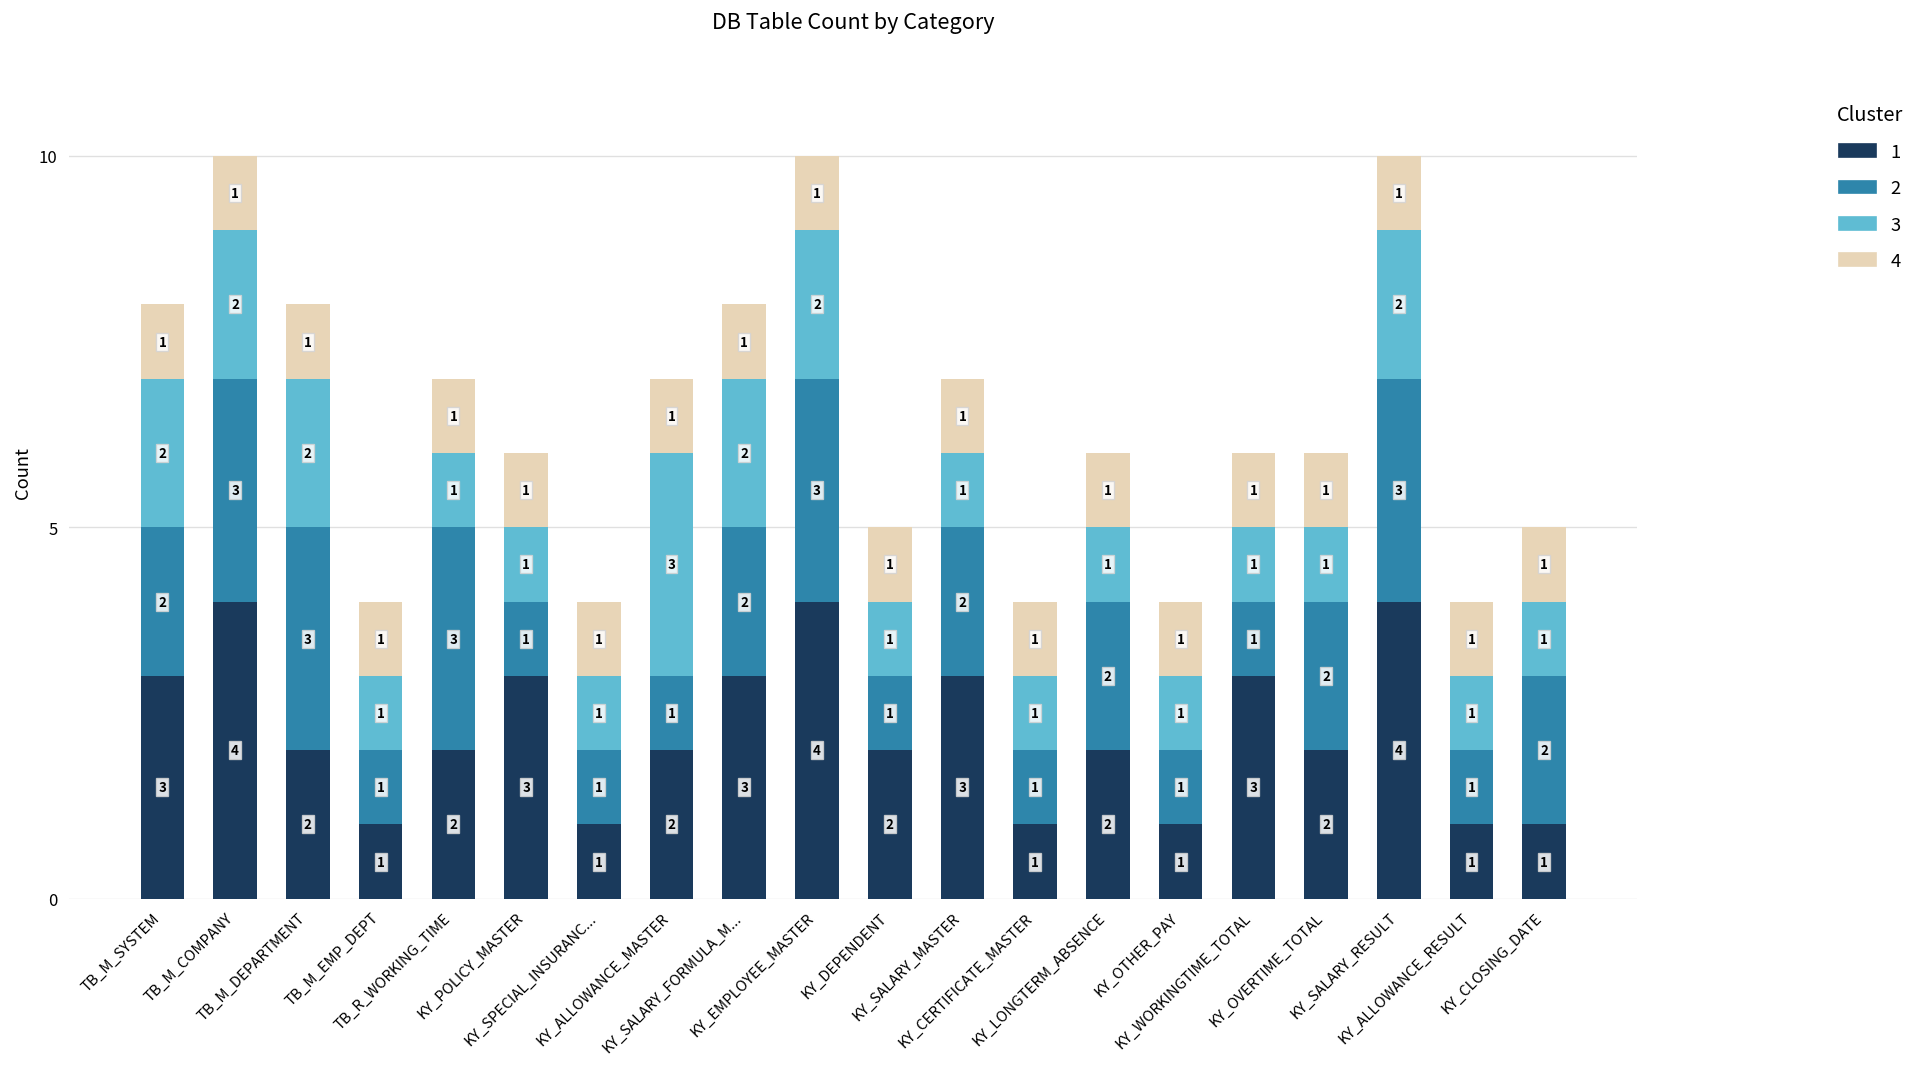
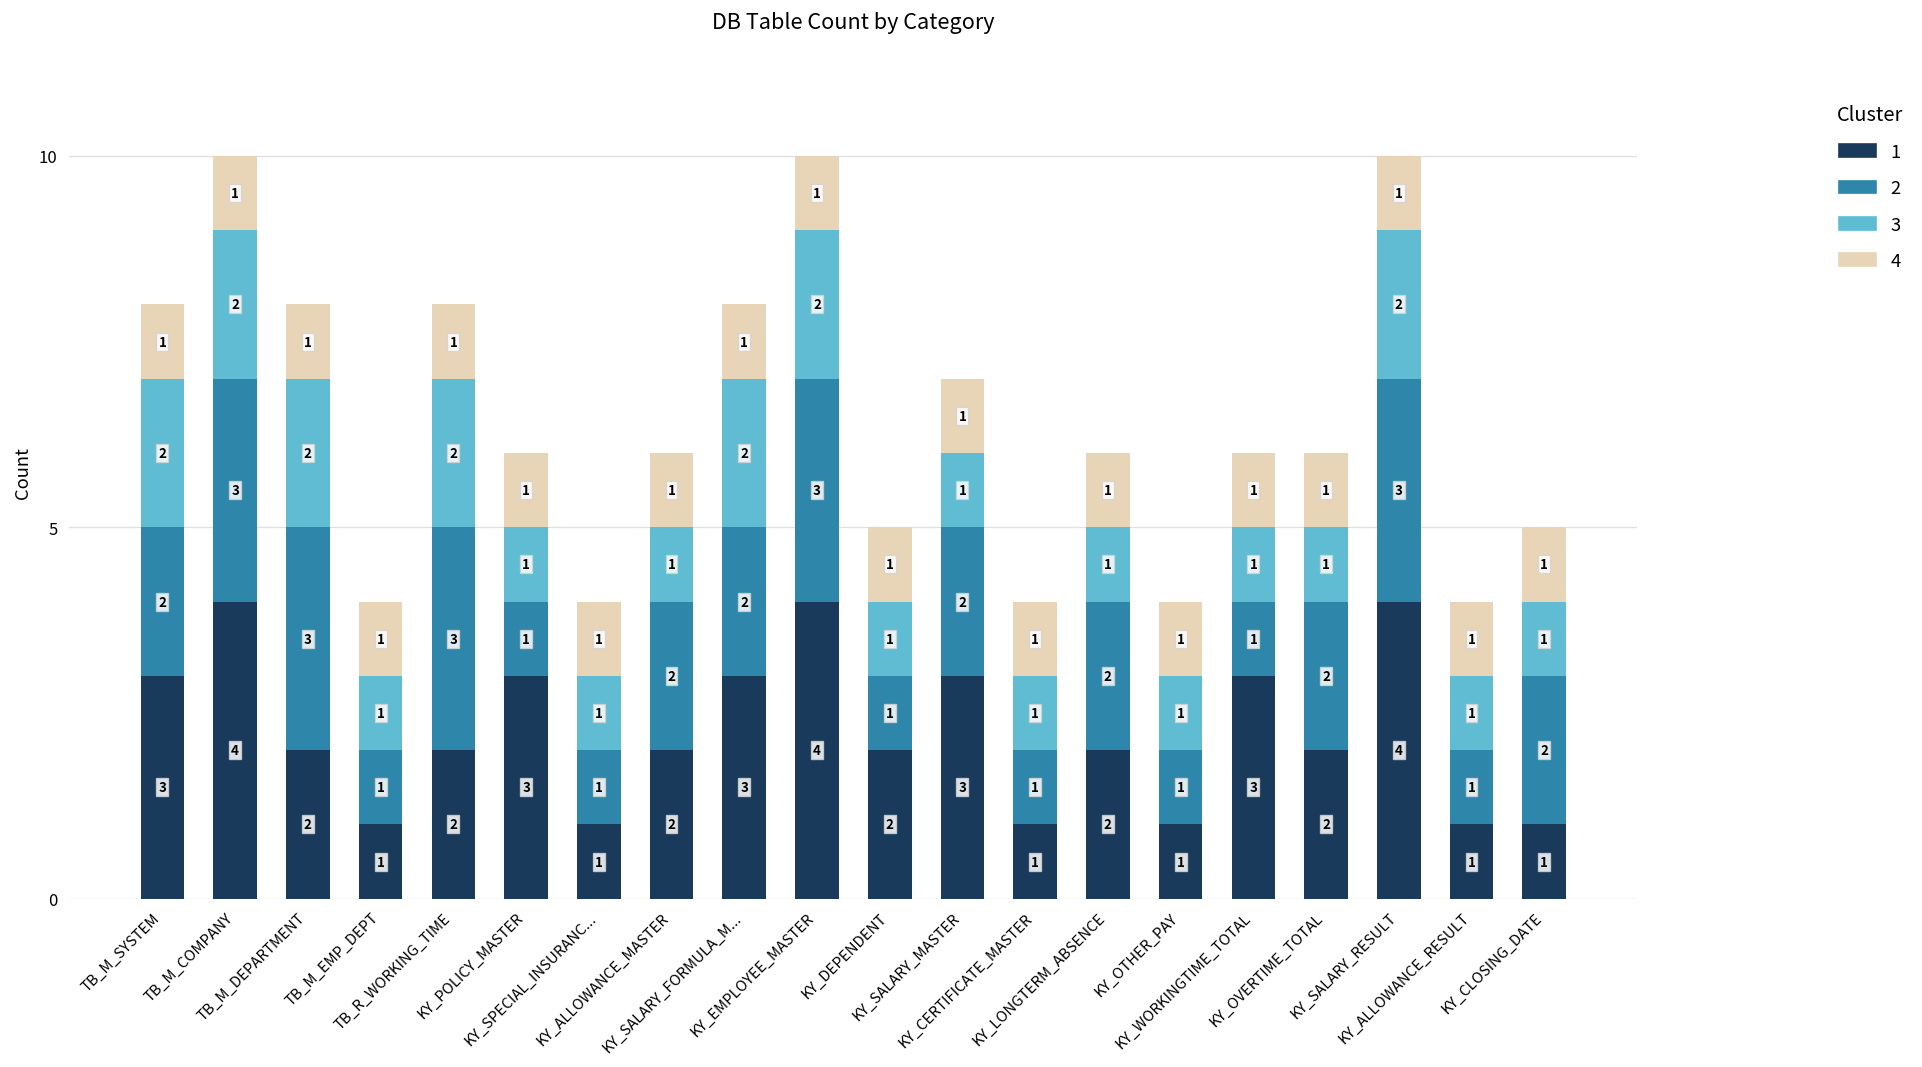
  {
    "2": {
-     "KY_ALLOWANCE_MASTER": 1
+     "KY_ALLOWANCE_MASTER": 2
    },
    "3": {
-     "TB_R_WORKING_TIME": 1,
-     "KY_ALLOWANCE_MASTER": 3
+     "TB_R_WORKING_TIME": 2,
+     "KY_ALLOWANCE_MASTER": 1
    }
  }
